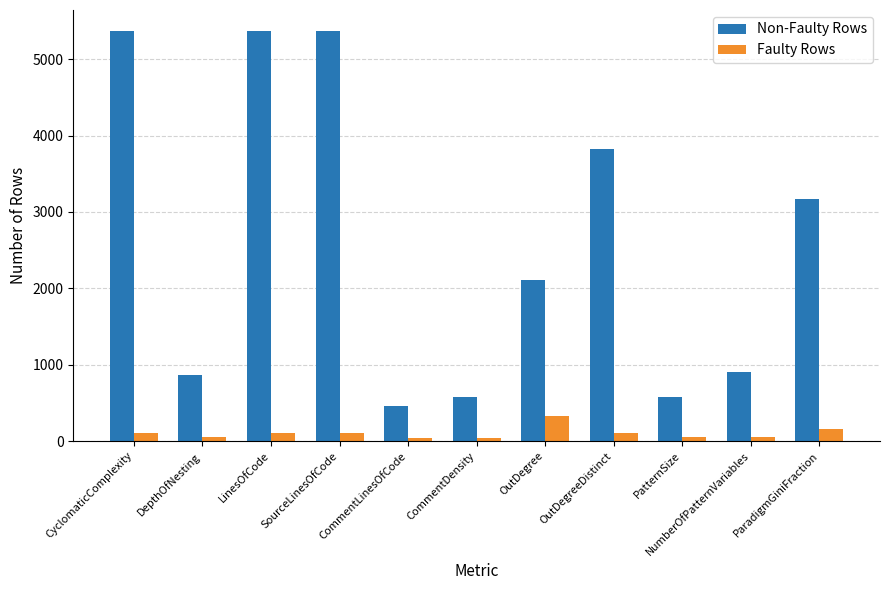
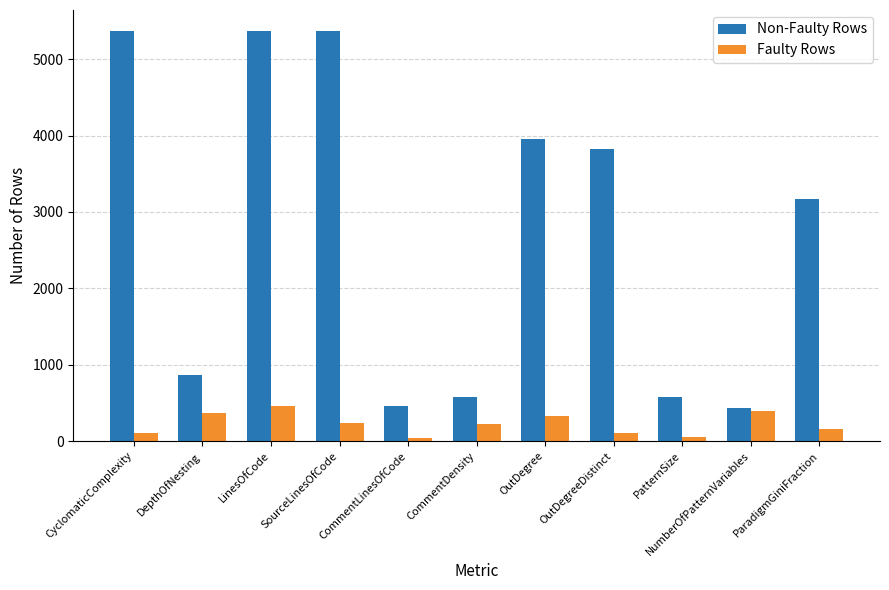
  {
    "Non-Faulty Rows": {
      "CyclomaticComplexity": 5400,
      "DepthOfNesting": 900,
      "LinesOfCode": 5400,
      "SourceLinesOfCode": 5400,
      "CommentLinesOfCode": 500,
      "CommentDensity": 600,
-     "OutDegree": 2100,
+     "OutDegree": 4000,
      "OutDegreeDistinct": 3800,
      "PatternSize": 600,
-     "NumberOfPatternVariables": 900,
+     "NumberOfPatternVariables": 400,
      "ParadigmGiniFraction": 3200
    },
    "Faulty Rows": {
      "CyclomaticComplexity": 100,
-     "DepthOfNesting": 100,
-     "LinesOfCode": 100,
-     "SourceLinesOfCode": 100,
+     "DepthOfNesting": 400,
+     "LinesOfCode": 500,
+     "SourceLinesOfCode": 200,
      "CommentLinesOfCode": 0,
-     "CommentDensity": 0,
+     "CommentDensity": 200,
      "OutDegree": 300,
      "OutDegreeDistinct": 100,
      "PatternSize": 100,
-     "NumberOfPatternVariables": 100,
+     "NumberOfPatternVariables": 400,
      "ParadigmGiniFraction": 200
    }
  }
